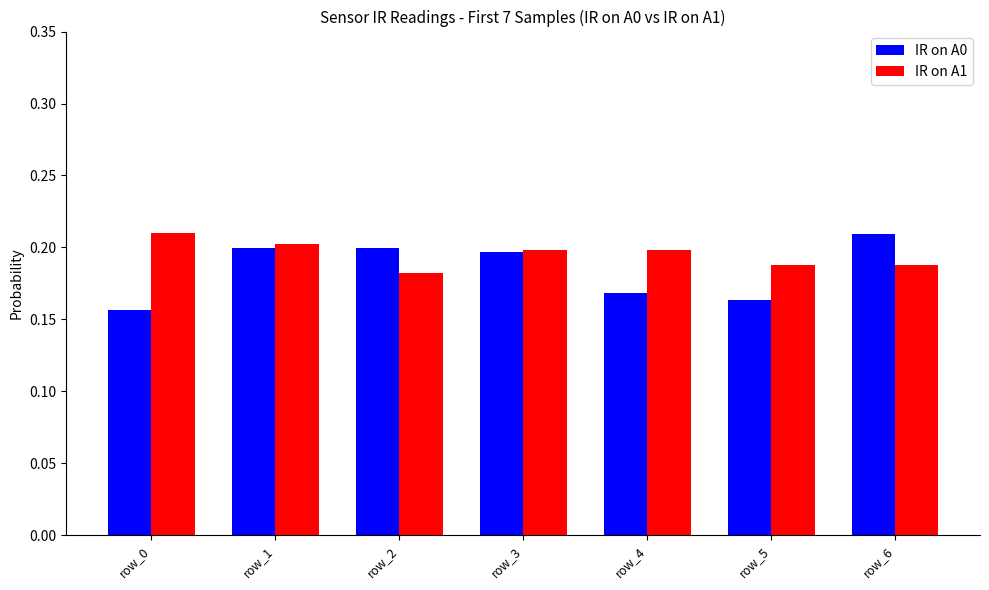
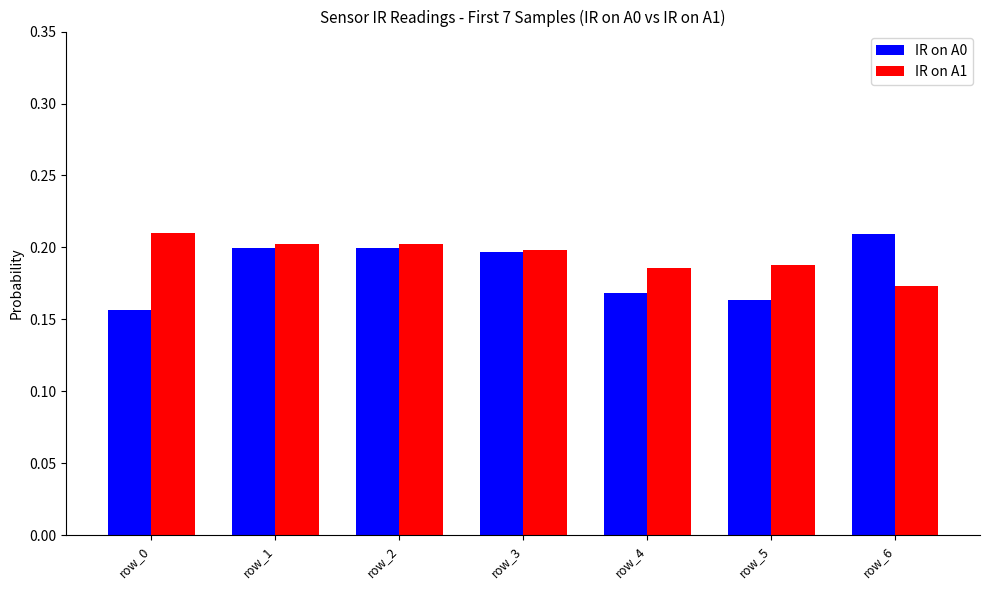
  {
    "IR on A0": {
      "row_0": 0.156,
      "row_1": 0.199,
      "row_2": 0.199,
      "row_3": 0.197,
      "row_4": 0.168,
      "row_5": 0.164,
      "row_6": 0.209
    },
    "IR on A1": {
      "row_0": 0.210,
      "row_1": 0.202,
-     "row_2": 0.182,
+     "row_2": 0.202,
      "row_3": 0.198,
-     "row_4": 0.198,
+     "row_4": 0.186,
      "row_5": 0.188,
-     "row_6": 0.188
+     "row_6": 0.173
    }
  }
